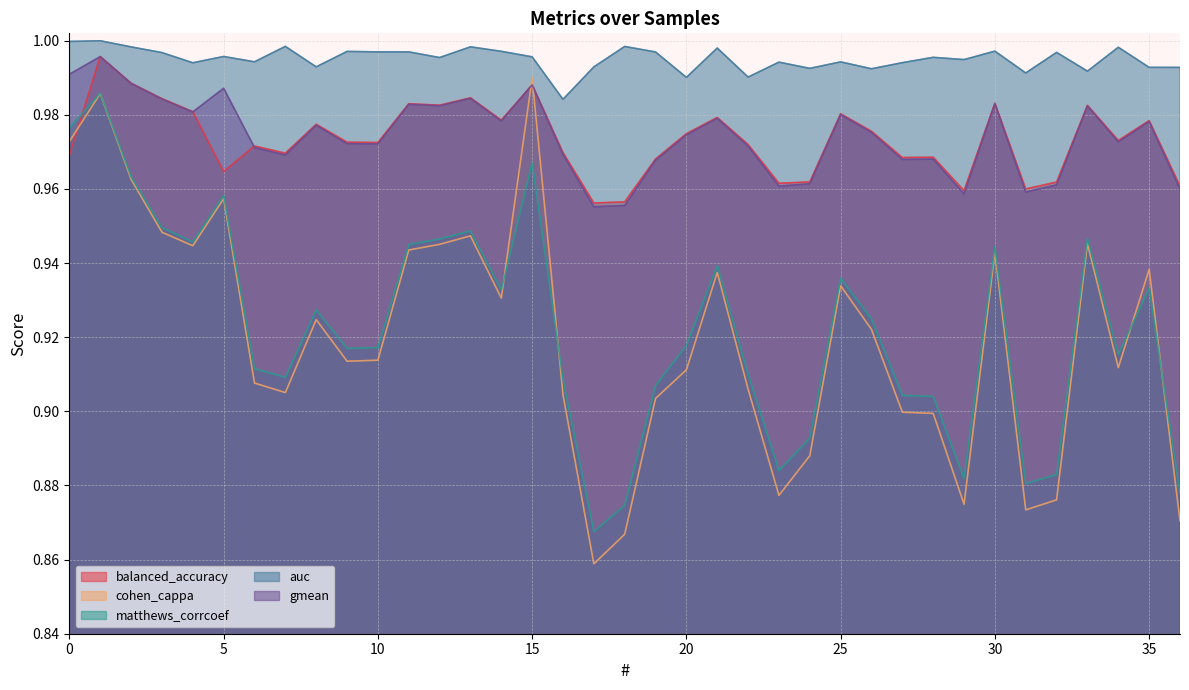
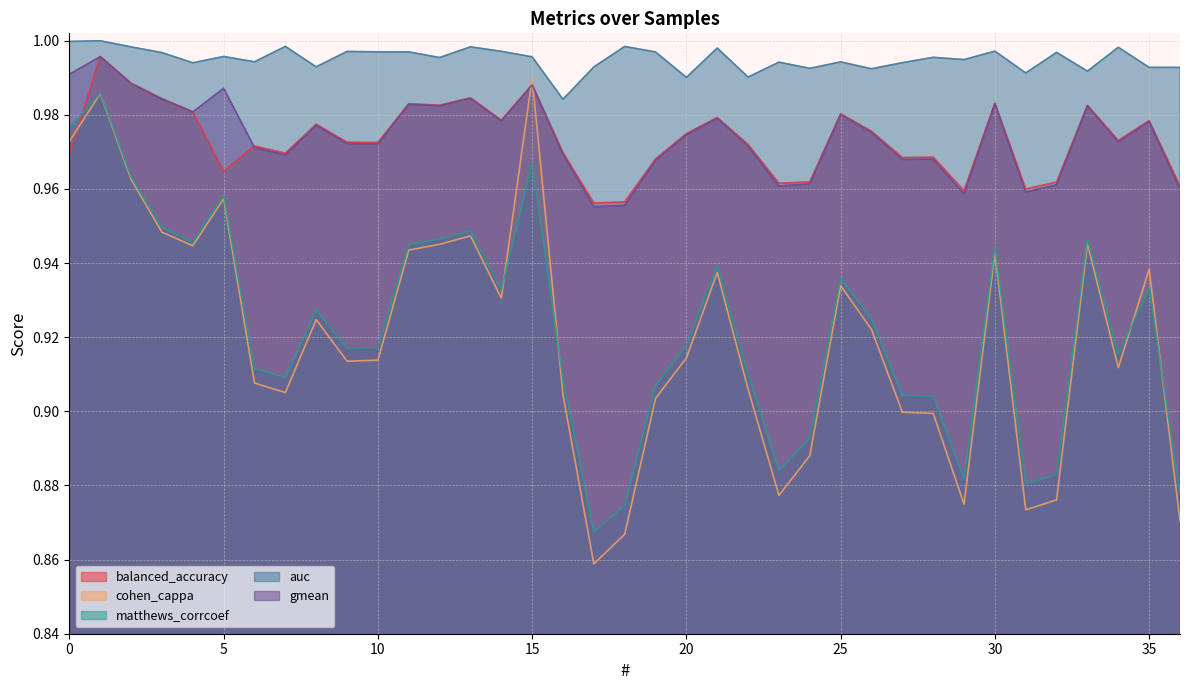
  {
    "balanced_accuracy": {
      "0": 0.969,
      "5": 0.965
    },
    "cohen_cappa": {
      "0": 0.973,
      "5": 0.957,
      "10": 0.914,
      "15": 0.990,
-     "20": 0.911,
+     "20": 0.914,
      "25": 0.934,
      "30": 0.943,
      "35": 0.938
    }
  }
